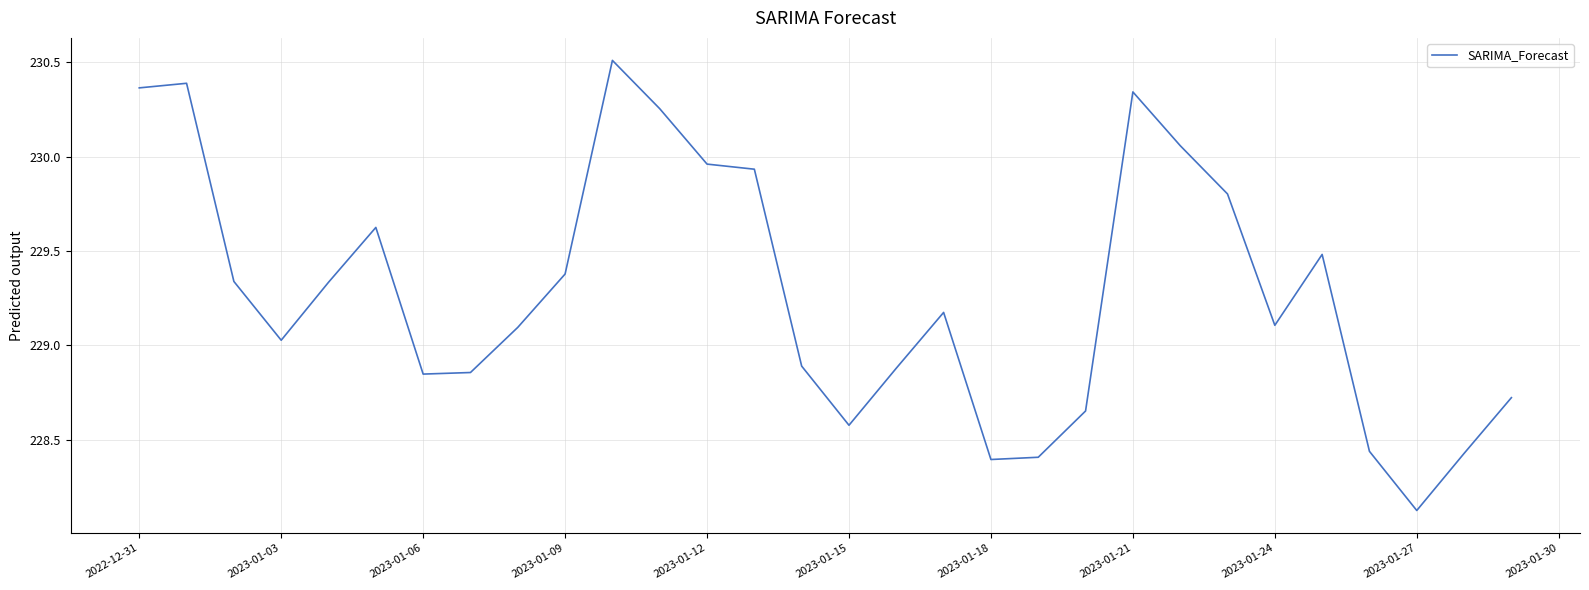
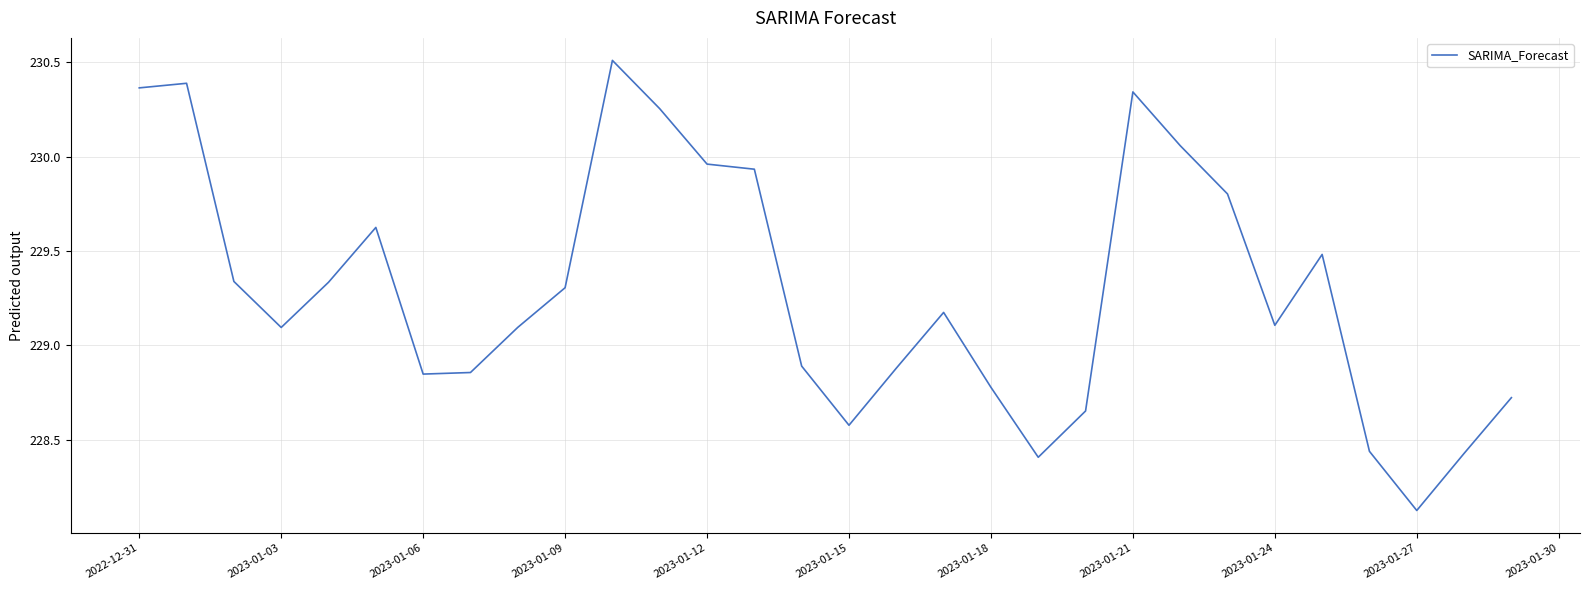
  {
    "2022-12-31": 230.36,
-   "2023-01-03": 229.03,
+   "2023-01-03": 229.10,
    "2023-01-06": 228.85,
-   "2023-01-09": 229.38,
+   "2023-01-09": 229.31,
    "2023-01-12": 229.96,
    "2023-01-15": 228.58,
-   "2023-01-18": 228.40,
+   "2023-01-18": 228.78,
    "2023-01-21": 230.34,
    "2023-01-24": 229.11,
    "2023-01-27": 228.13
  }
